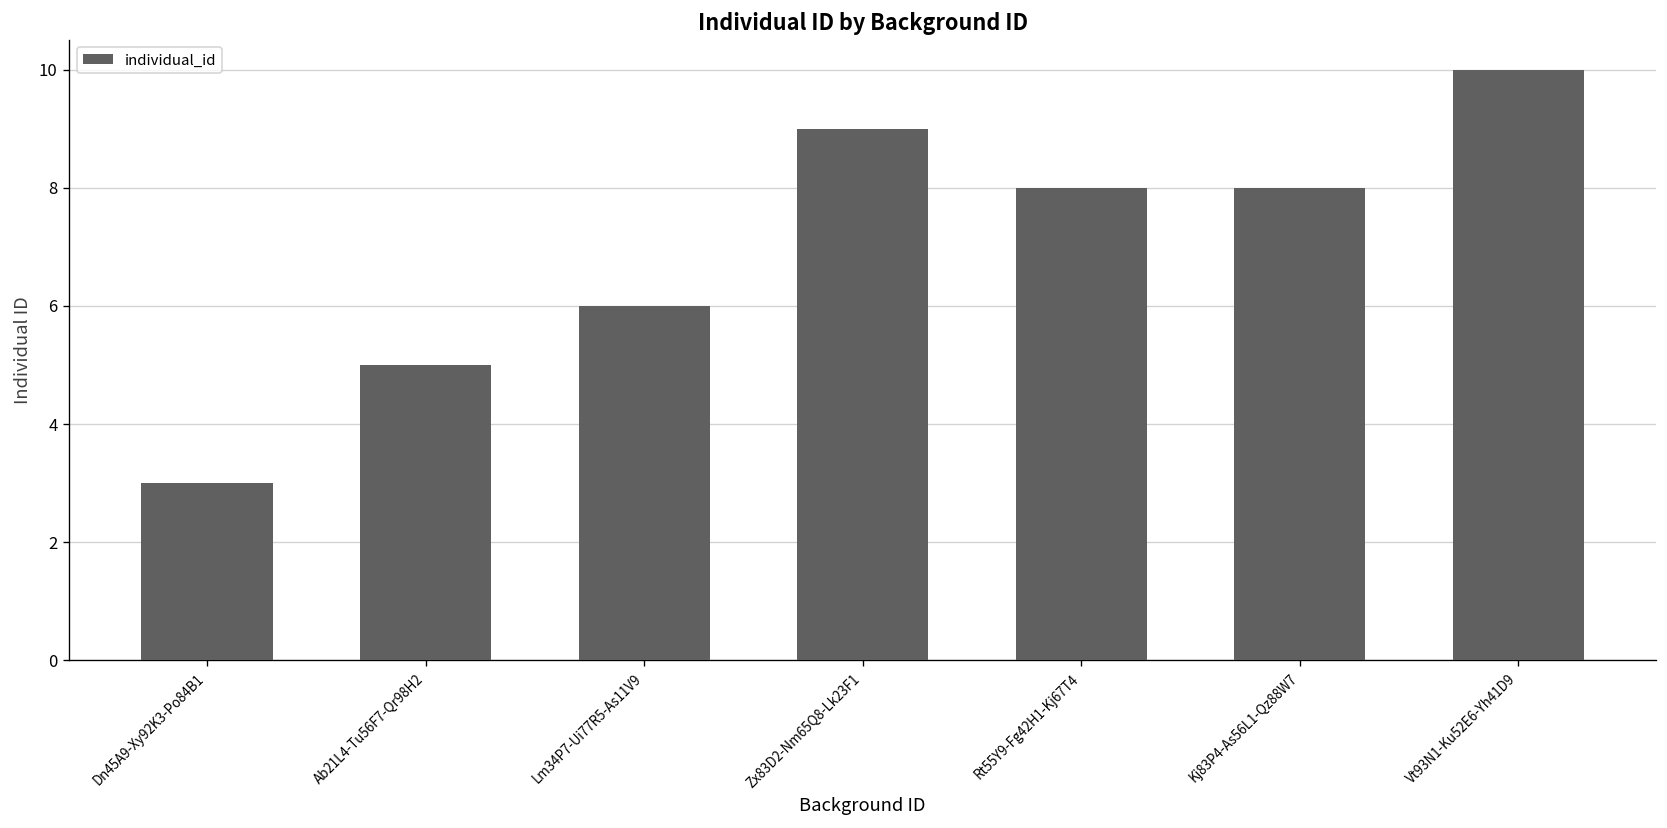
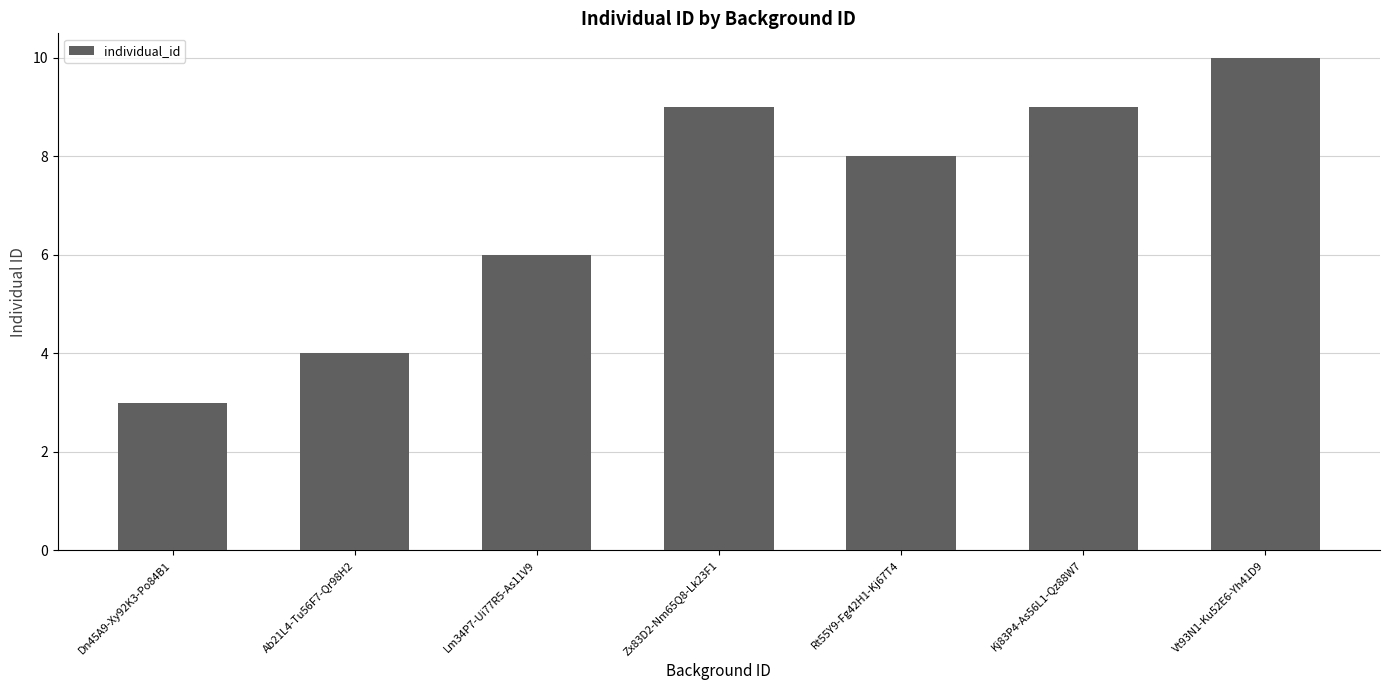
  {
    "Dn45A9-Xy92K3-Po84B1": 3,
-   "Ab21L4-Tu56F7-Qr98H2": 5,
+   "Ab21L4-Tu56F7-Qr98H2": 4,
    "Lm34P7-Ui77R5-As11V9": 6,
    "Zx83D2-Nm65Q8-Lk23F1": 9,
    "Rt55Y9-Fg42H1-Kj67T4": 8,
-   "Kj83P4-As56L1-Qz88W7": 8,
+   "Kj83P4-As56L1-Qz88W7": 9,
    "Vt93N1-Ku52E6-Yh41D9": 10
  }
